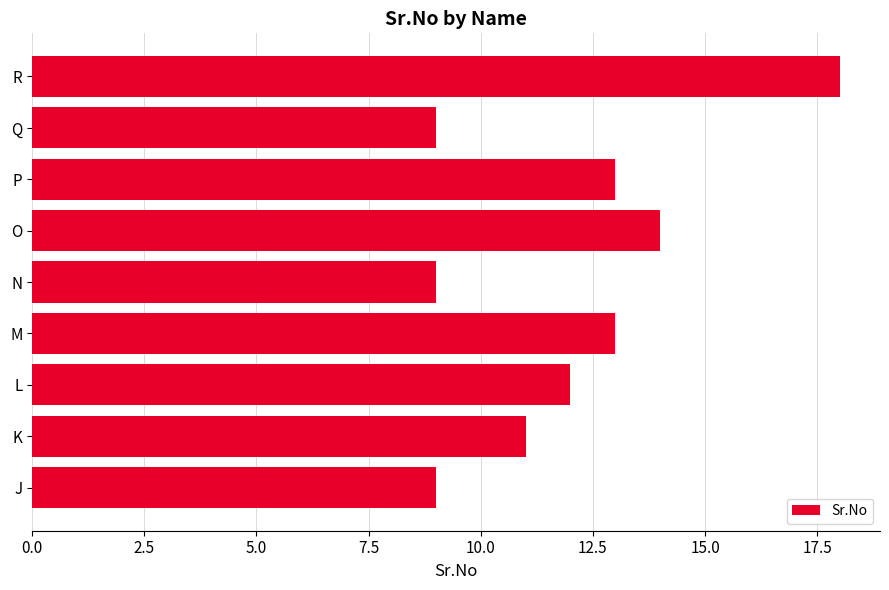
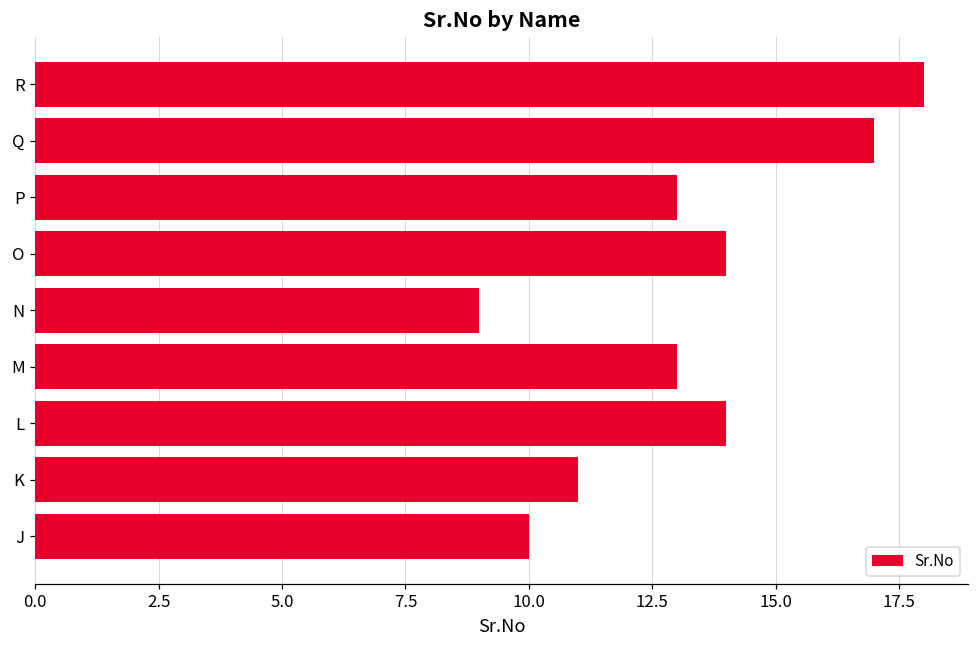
  {
    "R": 18,
-   "Q": 9,
+   "Q": 17,
    "P": 13,
    "O": 14,
    "N": 9,
    "M": 13,
-   "L": 12,
+   "L": 14,
    "K": 11,
-   "J": 9
+   "J": 10
  }
